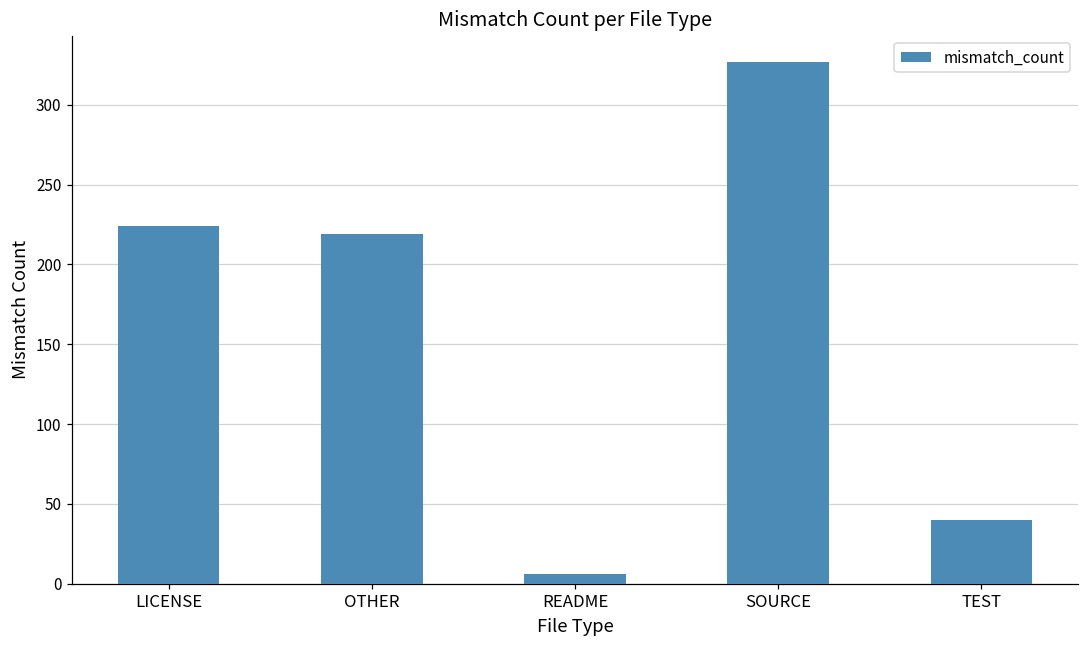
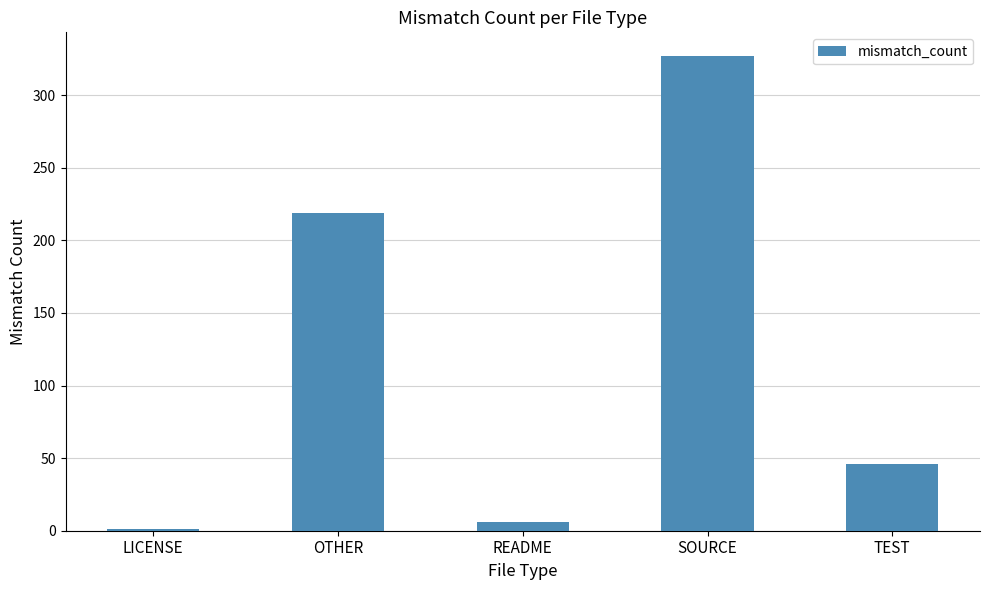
  {
-   "LICENSE": 224,
+   "LICENSE": 1,
    "OTHER": 219,
    "README": 6,
    "SOURCE": 327,
-   "TEST": 40
+   "TEST": 46
  }
